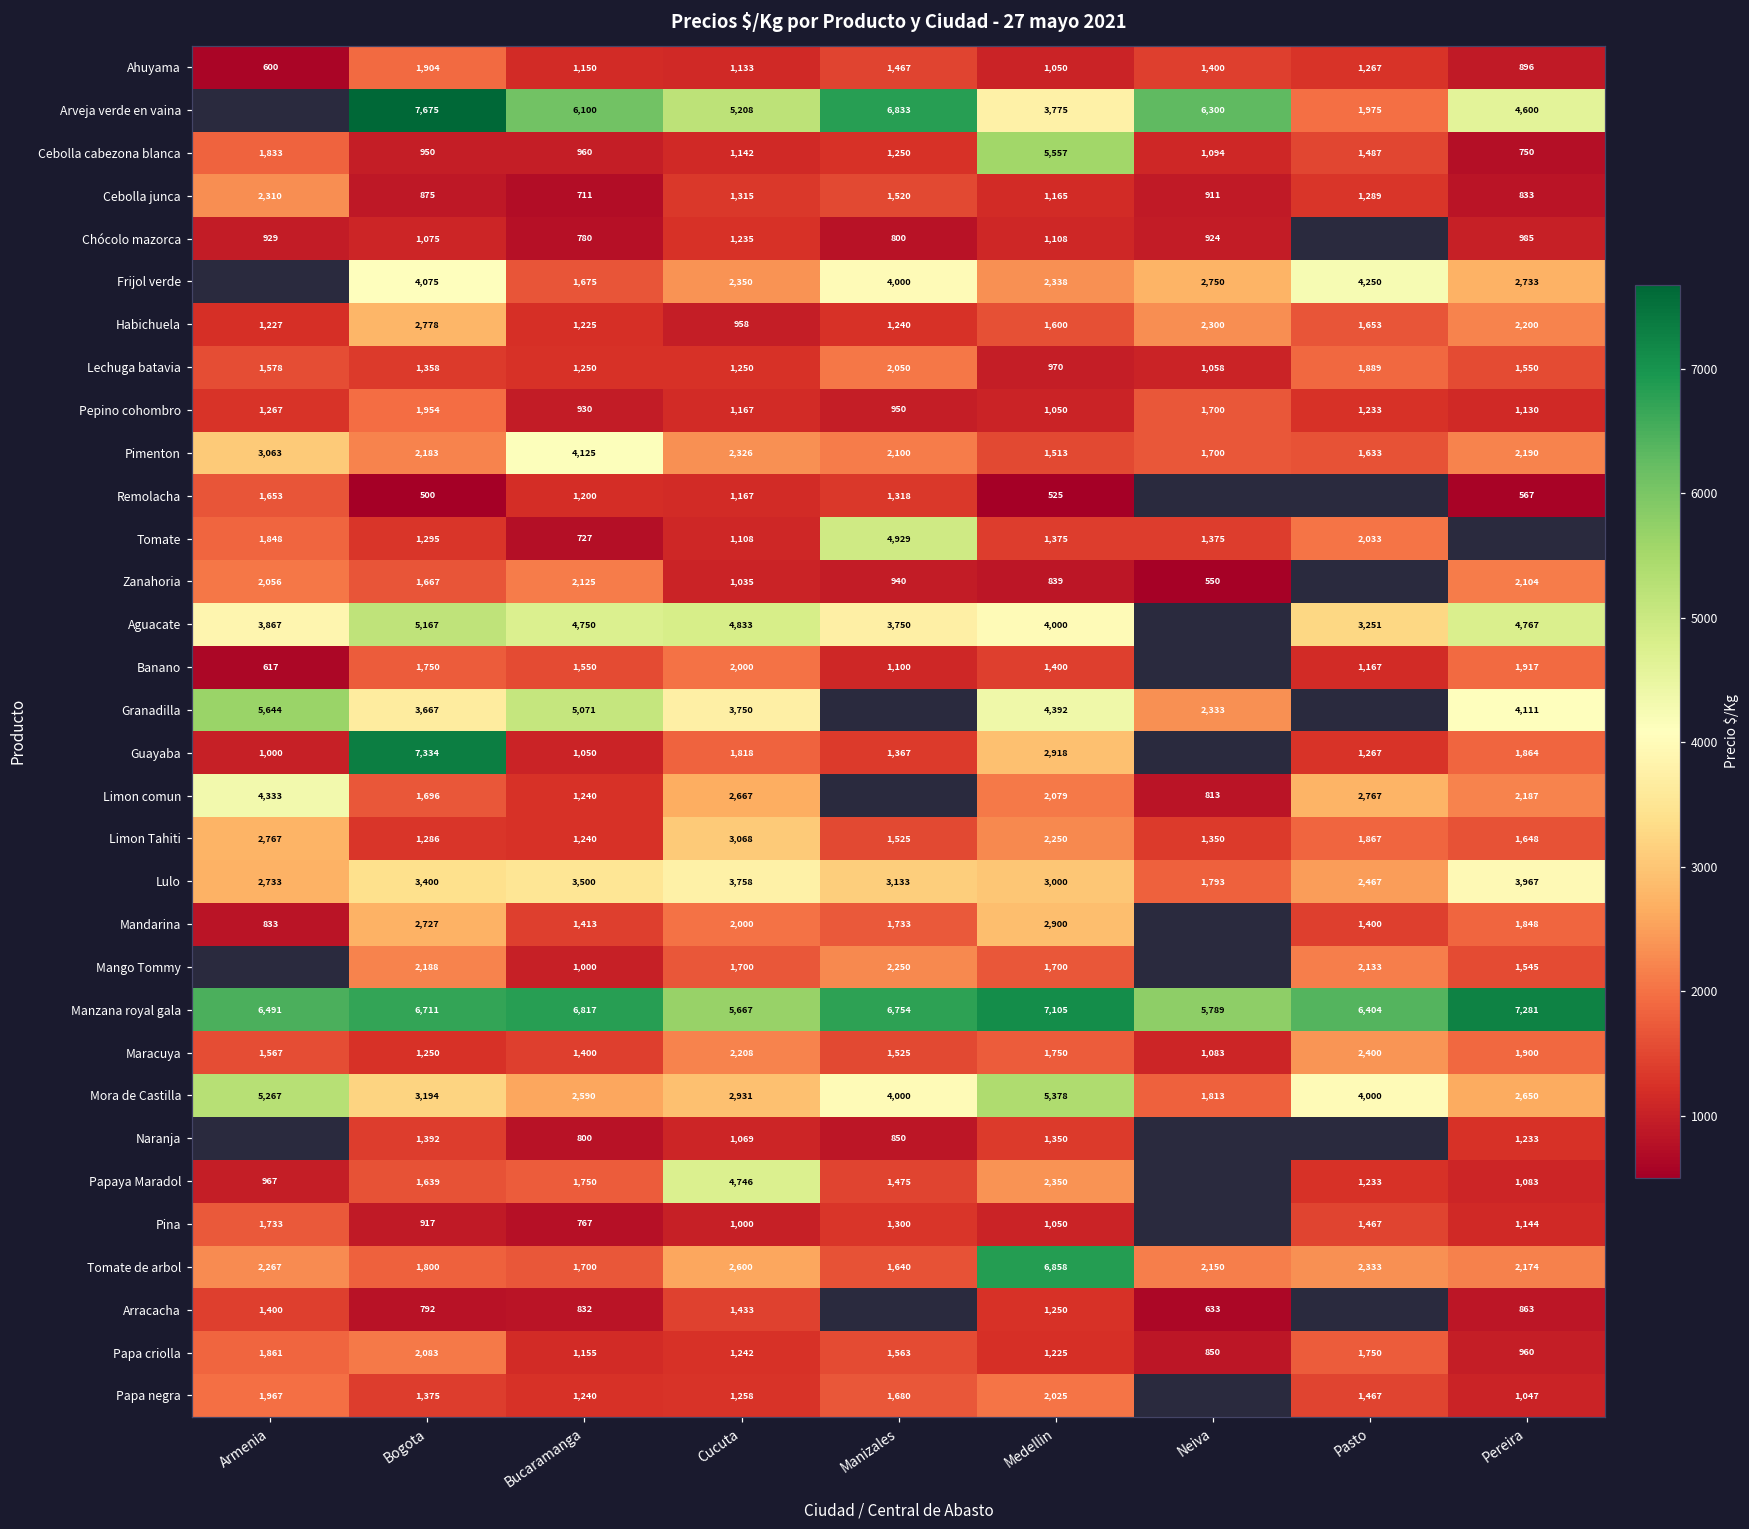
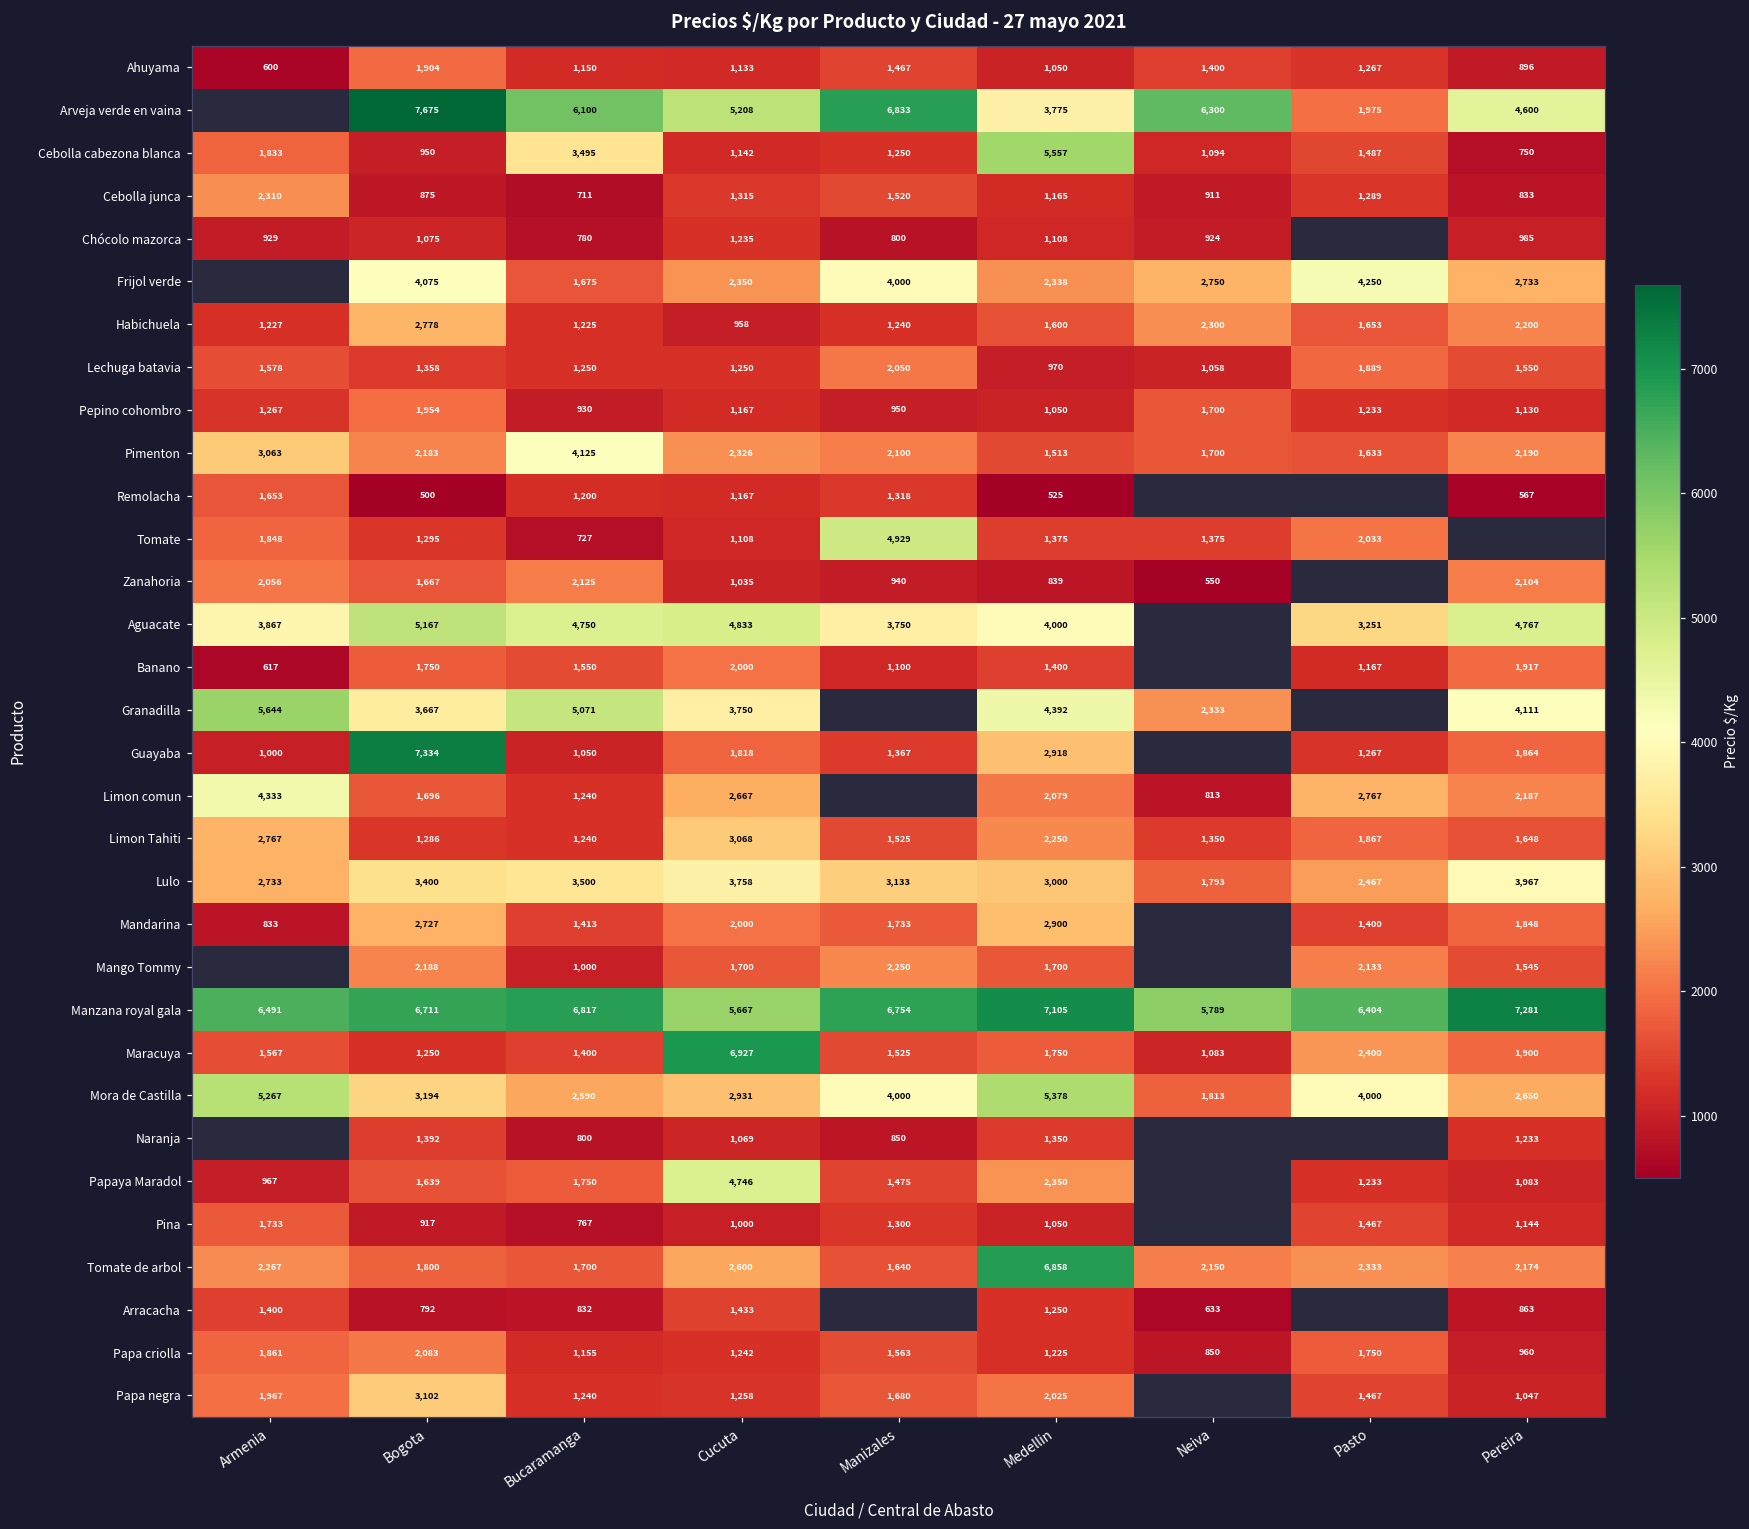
  {
    "Cebolla cabezona blanca": {
      "Armenia": "1,833",
      "Bogota": "950",
-     "Bucaramanga": "960",
+     "Bucaramanga": "3,495",
      "Cucuta": "1,142",
      "Manizales": "1,250",
      "Medellin": "5,557",
      "Neiva": "1,094",
      "Pasto": "1,487",
      "Pereira": "750"
    },
    "Maracuya": {
      "Armenia": "1,567",
      "Bogota": "1,250",
      "Bucaramanga": "1,400",
-     "Cucuta": "2,208",
+     "Cucuta": "6,927",
      "Manizales": "1,525",
      "Medellin": "1,750",
      "Neiva": "1,083",
      "Pasto": "2,400",
      "Pereira": "1,900"
    },
    "Papa negra": {
      "Armenia": "1,967",
-     "Bogota": "1,375",
+     "Bogota": "3,102",
      "Bucaramanga": "1,240",
      "Cucuta": "1,258",
      "Manizales": "1,680",
      "Medellin": "2,025",
      "Pasto": "1,467",
      "Pereira": "1,047"
    }
  }
